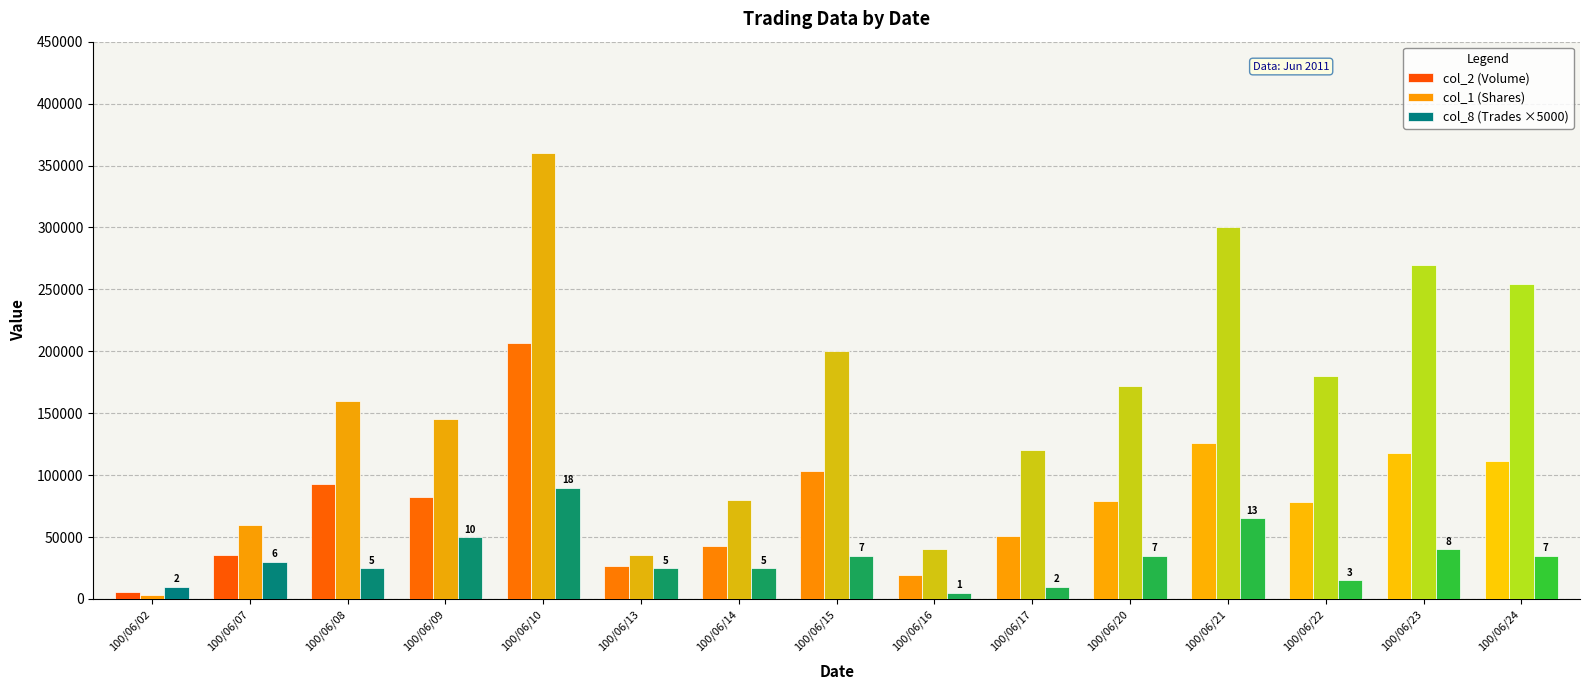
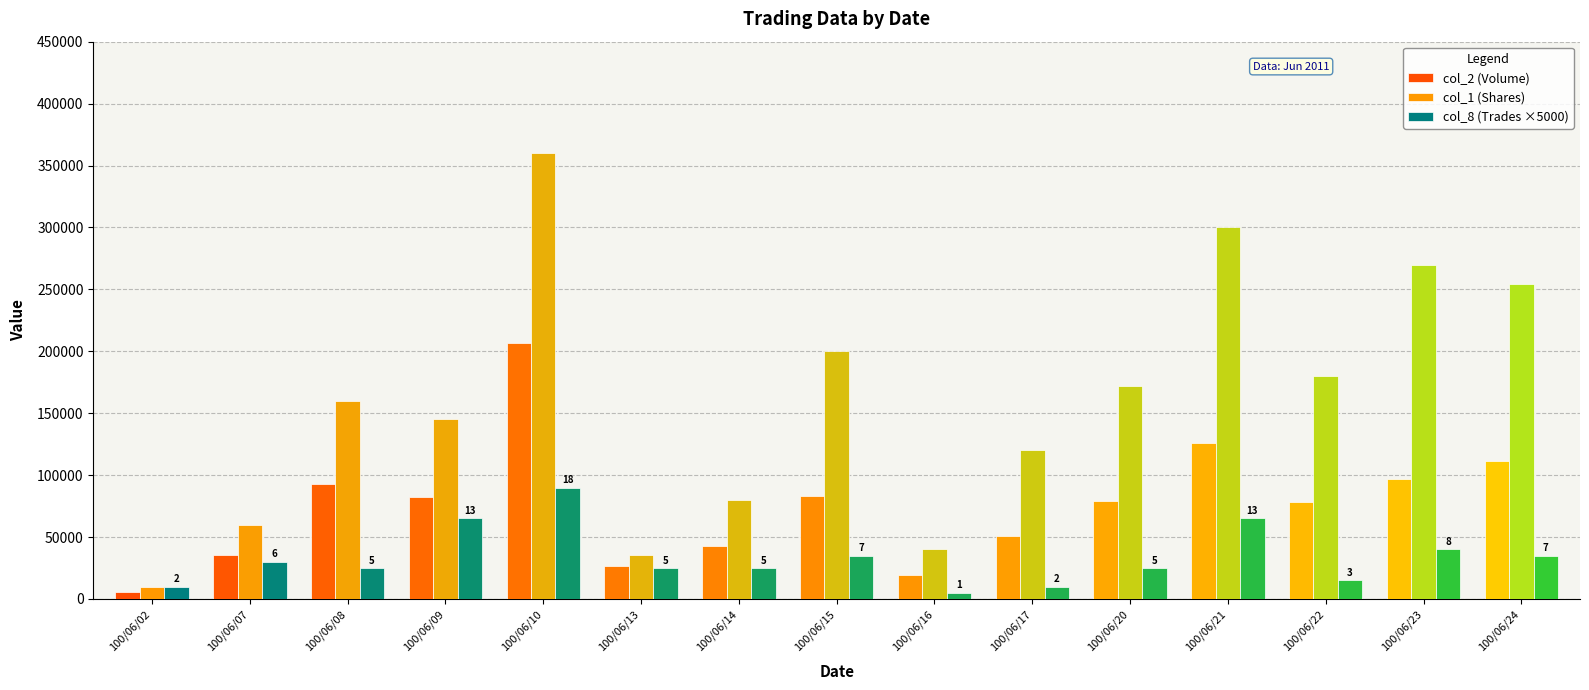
  {
    "col_2 (Volume)": {
      "100/06/02": 6000,
      "100/06/07": 35000,
      "100/06/08": 93000,
      "100/06/09": 83000,
      "100/06/10": 206000,
      "100/06/13": 26000,
      "100/06/14": 43000,
-     "100/06/15": 103000,
+     "100/06/15": 83000,
      "100/06/16": 20000,
      "100/06/17": 51000,
      "100/06/20": 79000,
      "100/06/21": 126000,
      "100/06/22": 78000,
-     "100/06/23": 118000,
+     "100/06/23": 97000,
      "100/06/24": 112000
    },
    "col_1 (Shares)": {
-     "100/06/02": 3000,
+     "100/06/02": 10000,
      "100/06/07": 60000,
      "100/06/08": 160000,
      "100/06/09": 145000,
      "100/06/10": 360000,
      "100/06/13": 35000,
      "100/06/14": 80000,
      "100/06/15": 200000,
      "100/06/16": 40000,
      "100/06/17": 120000,
      "100/06/20": 172000,
      "100/06/21": 300000,
      "100/06/22": 180000,
      "100/06/23": 270000,
      "100/06/24": 254000
    },
    "col_8 (Trades ×5000)": {
-     "100/06/09": 10,
-     "100/06/20": 7
+     "100/06/09": 13,
+     "100/06/20": 5
    }
  }
